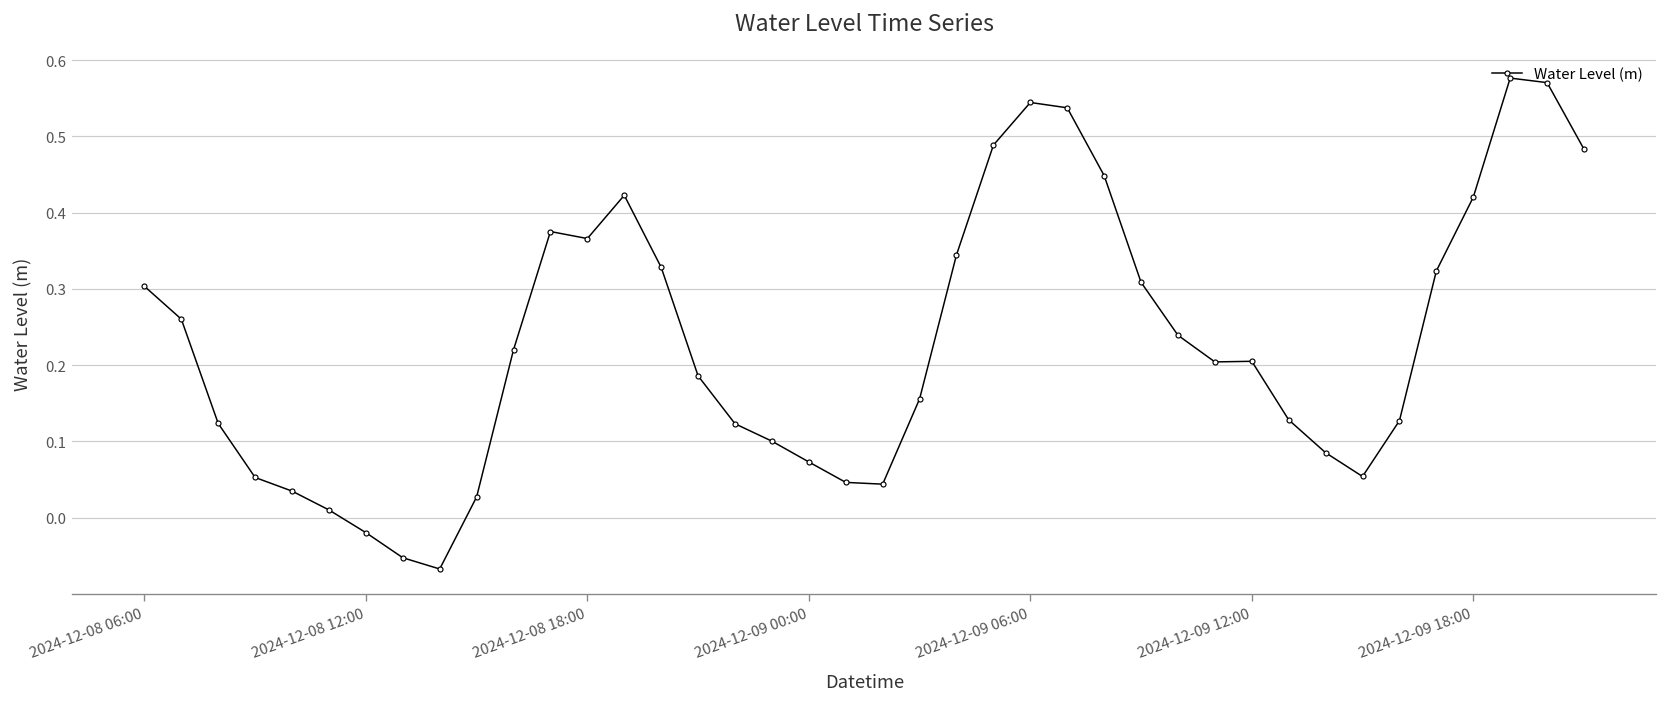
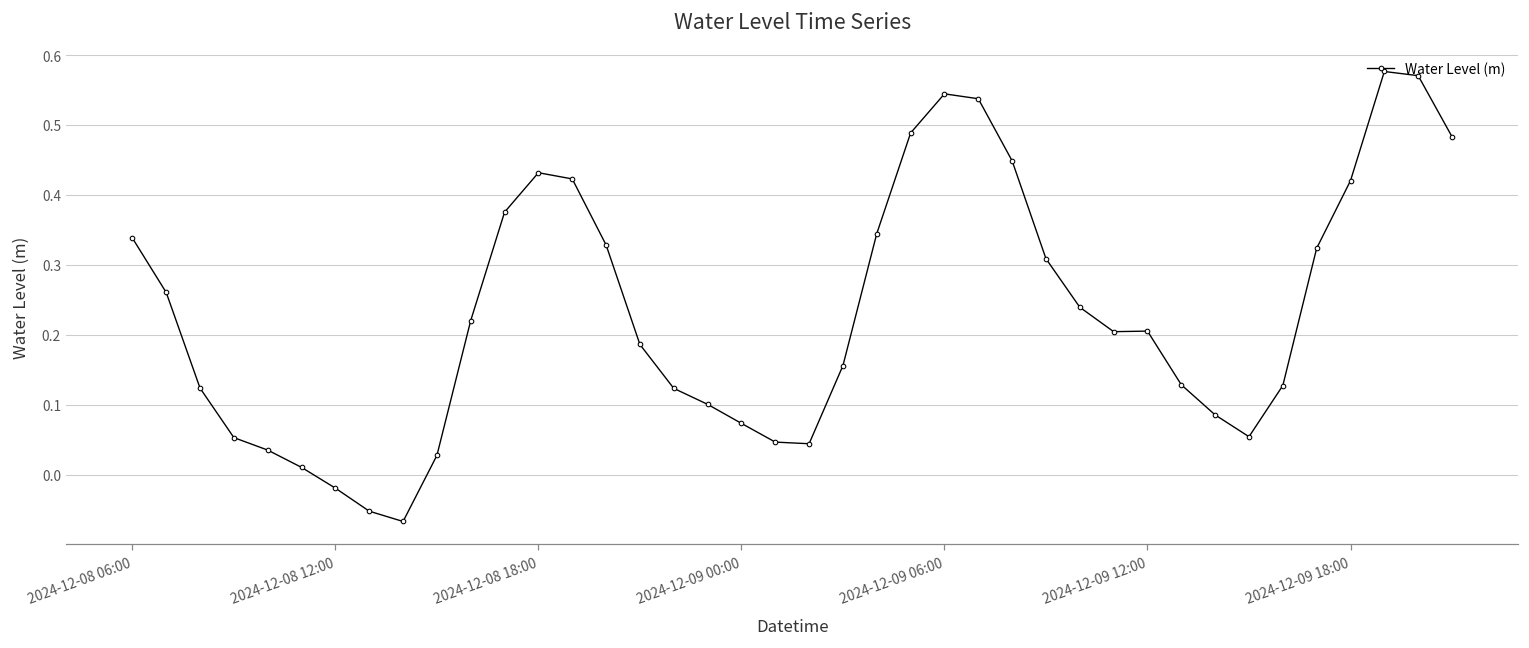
  {
-   "2024-12-08 06:00": 0.30,
+   "2024-12-08 06:00": 0.34,
    "2024-12-08 12:00": -0.02,
-   "2024-12-08 18:00": 0.37,
+   "2024-12-08 18:00": 0.43,
    "2024-12-09 00:00": 0.07,
    "2024-12-09 06:00": 0.54,
    "2024-12-09 12:00": 0.21,
    "2024-12-09 18:00": 0.42
  }
